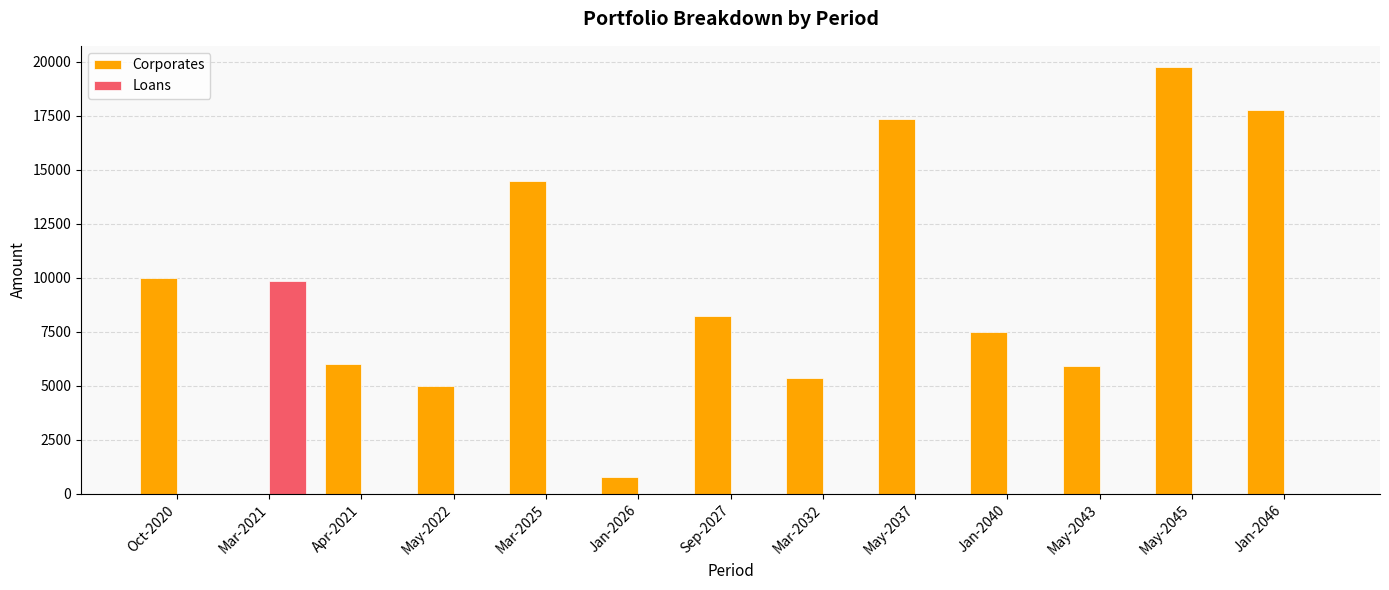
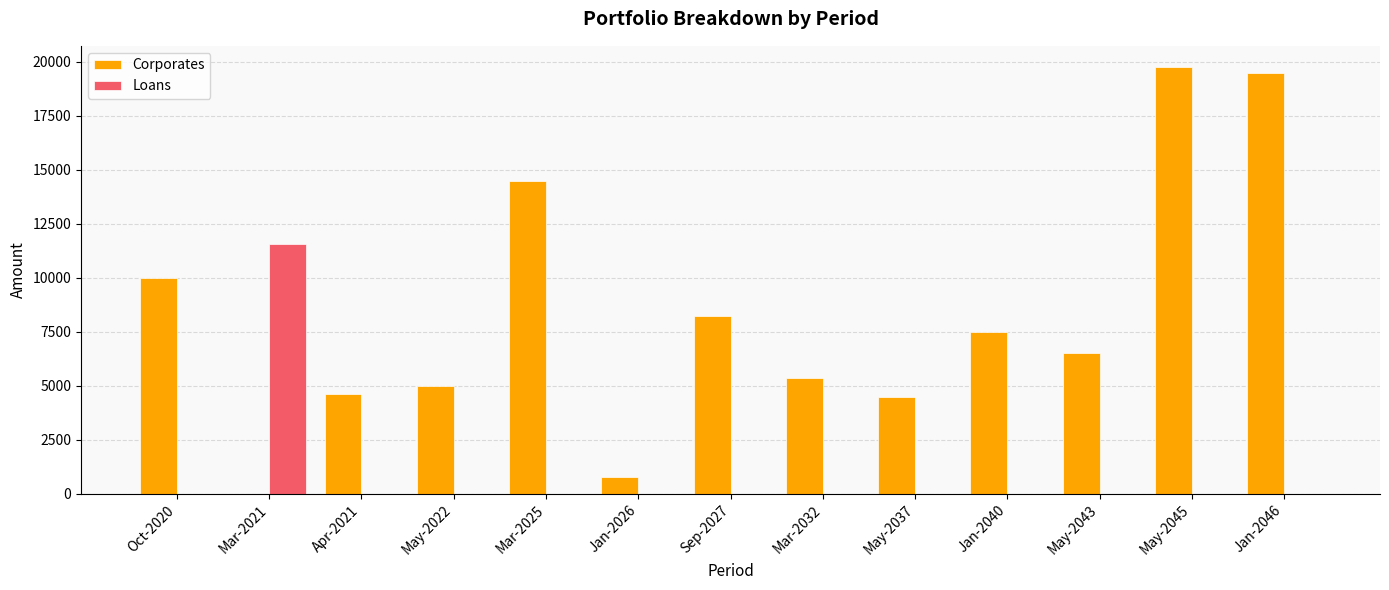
  {
    "Corporates": {
      "Oct-2020": 10000,
      "Mar-2021": 0,
-     "Apr-2021": 6000,
+     "Apr-2021": 4600,
      "May-2022": 5000,
      "Mar-2025": 14500,
      "Jan-2026": 800,
      "Sep-2027": 8200,
      "Mar-2032": 5300,
-     "May-2037": 17400,
+     "May-2037": 4500,
      "Jan-2040": 7500,
-     "May-2043": 5900,
+     "May-2043": 6500,
      "May-2045": 19700,
-     "Jan-2046": 17800
+     "Jan-2046": 19500
    },
    "Loans": {
      "Oct-2020": 0,
-     "Mar-2021": 9900,
+     "Mar-2021": 11500,
      "Apr-2021": 0,
      "May-2022": 0,
      "Mar-2025": 0,
      "Jan-2026": 0,
      "Sep-2027": 0,
      "Mar-2032": 0,
      "May-2037": 0,
      "Jan-2040": 0,
      "May-2043": 0,
      "May-2045": 0,
      "Jan-2046": 0
    }
  }
